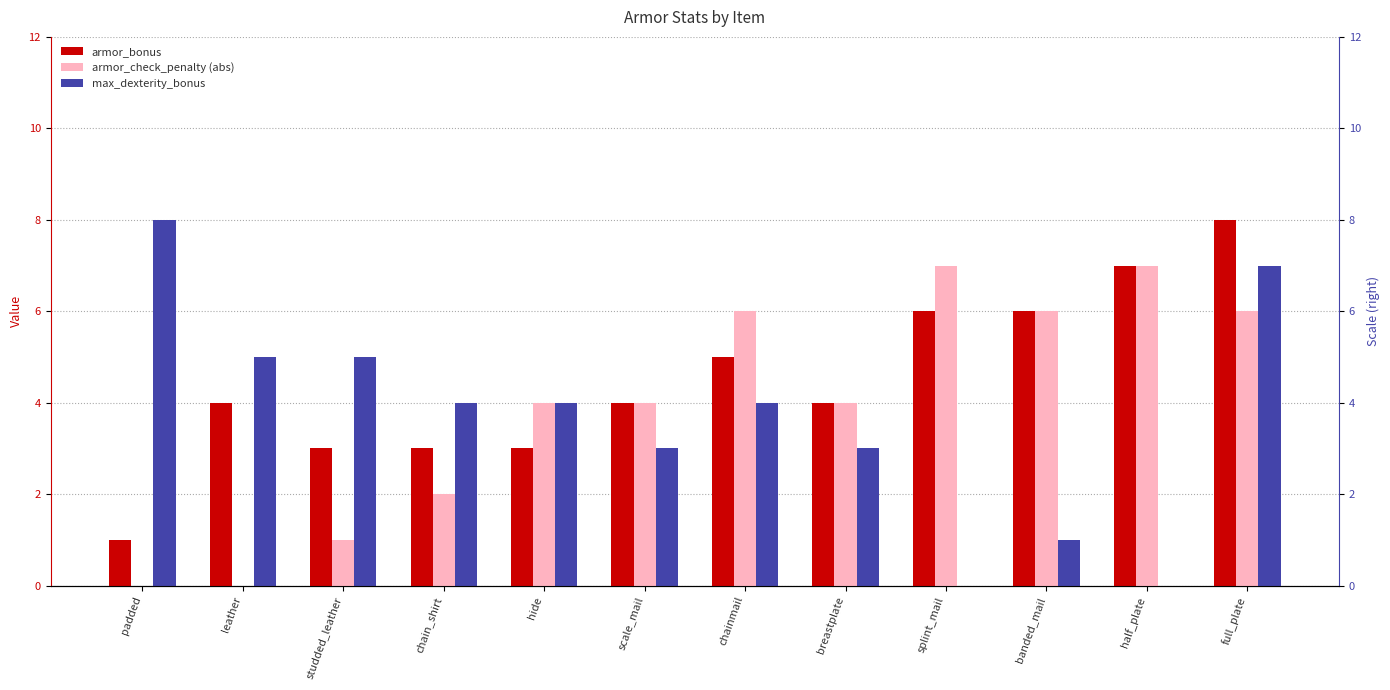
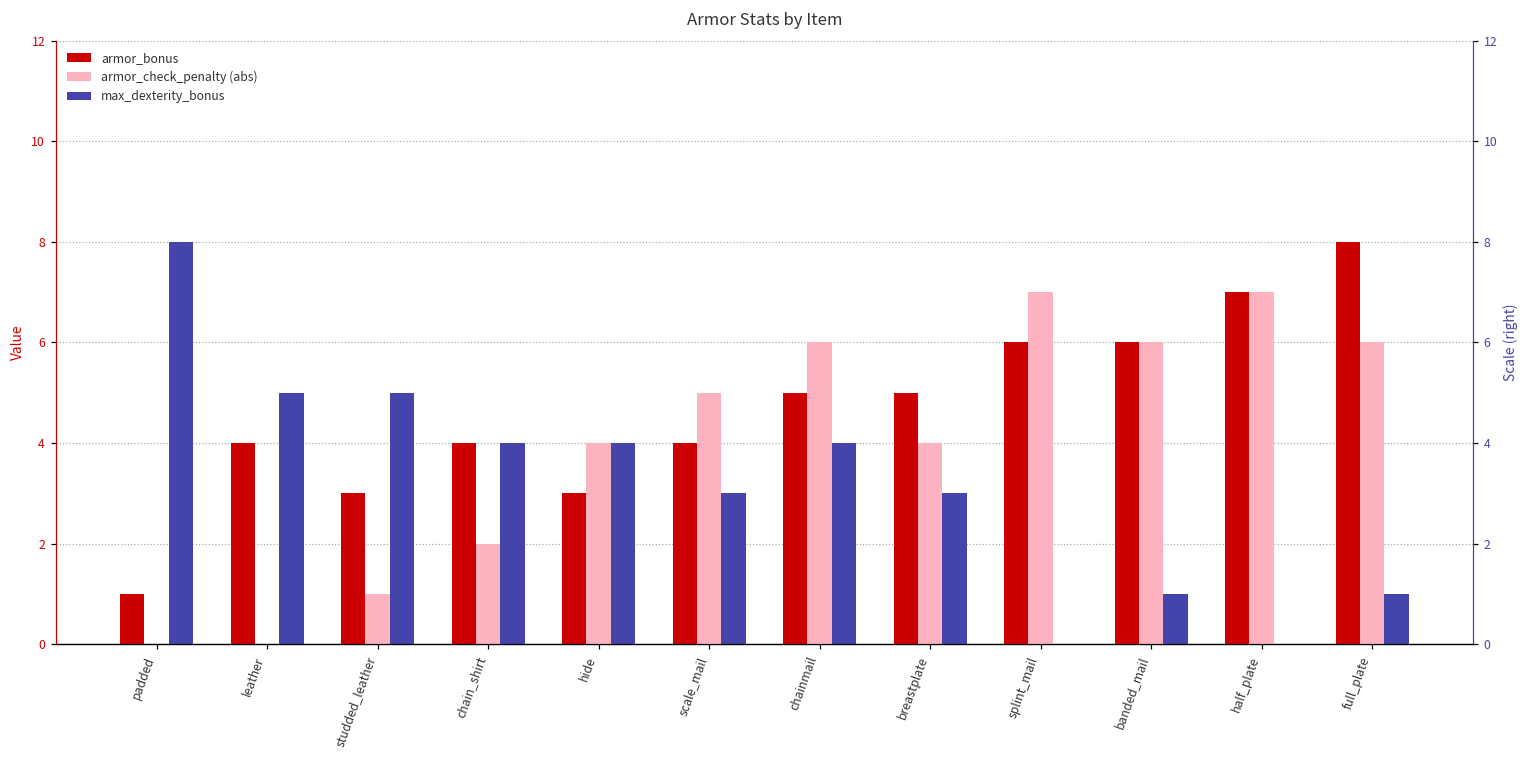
  {
    "armor_bonus": {
      "padded": 1.0,
      "leather": 4.0,
      "studded_leather": 3.0,
-     "chain_shirt": 3,
+     "chain_shirt": 4,
      "hide": 3.0,
      "scale_mail": 4.0,
      "chainmail": 5.0,
-     "breastplate": 4.0,
+     "breastplate": 5.0,
      "splint_mail": 6.0,
      "banded_mail": 6.0,
      "half_plate": 7.0,
      "full_plate": 8.0
    },
    "armor_check_penalty (abs)": {
      "padded": 0,
      "leather": 0,
      "studded_leather": 1,
      "chain_shirt": 2,
      "hide": 4,
-     "scale_mail": 4,
+     "scale_mail": 5,
      "chainmail": 6,
      "breastplate": 4,
      "splint_mail": 7,
      "banded_mail": 6,
      "half_plate": 7,
      "full_plate": 6
    },
    "max_dexterity_bonus": {
      "padded": 8,
      "leather": 5,
      "studded_leather": 5,
      "chain_shirt": 4,
      "hide": 4,
      "scale_mail": 3,
      "chainmail": 4,
      "breastplate": 3,
      "splint_mail": 0,
      "banded_mail": 1,
      "half_plate": 0,
-     "full_plate": 7
+     "full_plate": 1
    }
  }
